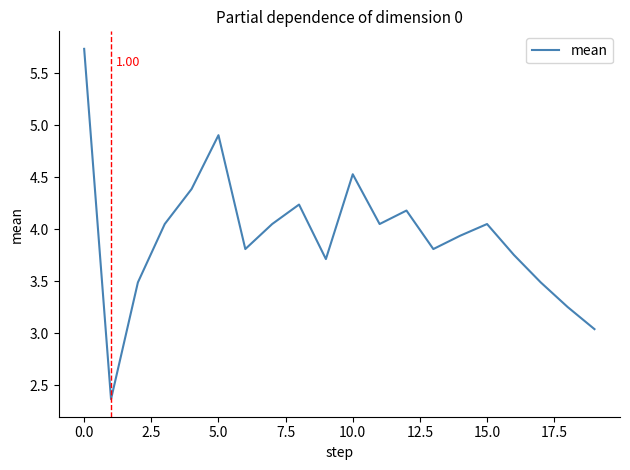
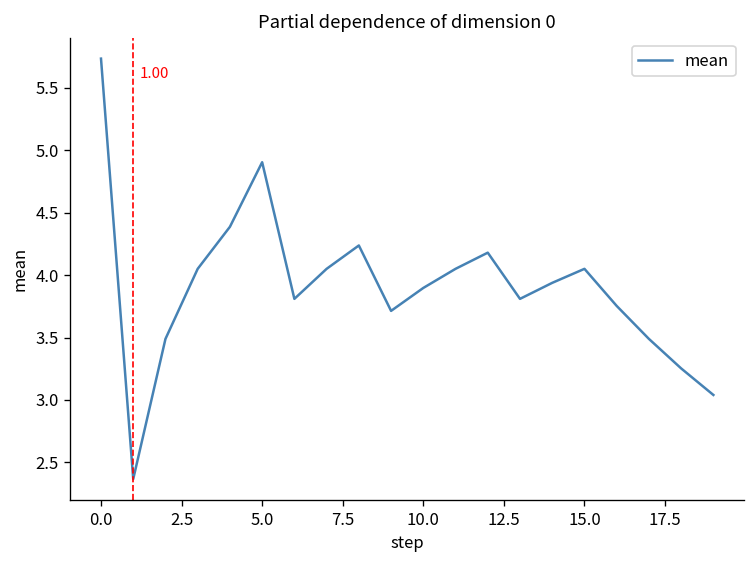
  {
    "0.0": 5.73,
    "5.0": 4.90,
-   "10.0": 4.53,
+   "10.0": 3.90,
    "15.0": 4.05
  }
